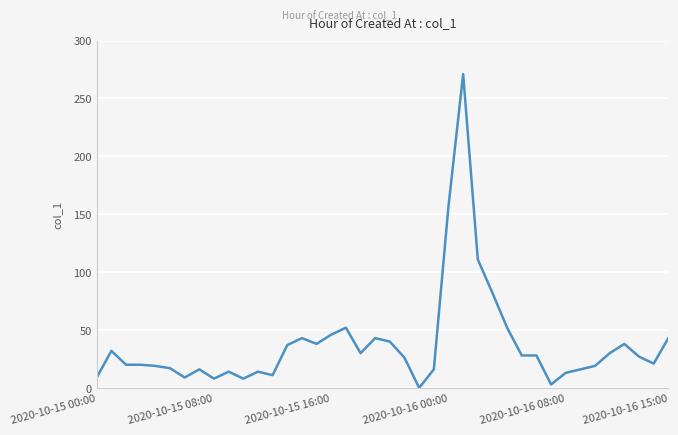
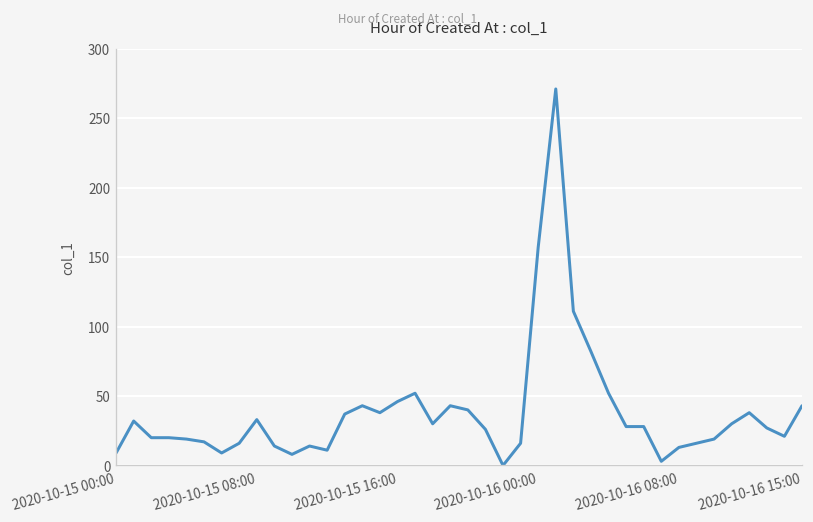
  {
    "2020-10-15 00:00": 9,
-   "2020-10-15 08:00": 8,
+   "2020-10-15 08:00": 33,
    "2020-10-15 16:00": 46,
    "2020-10-16 00:00": 157,
    "2020-10-16 08:00": 13,
    "2020-10-16 15:00": 43
  }
